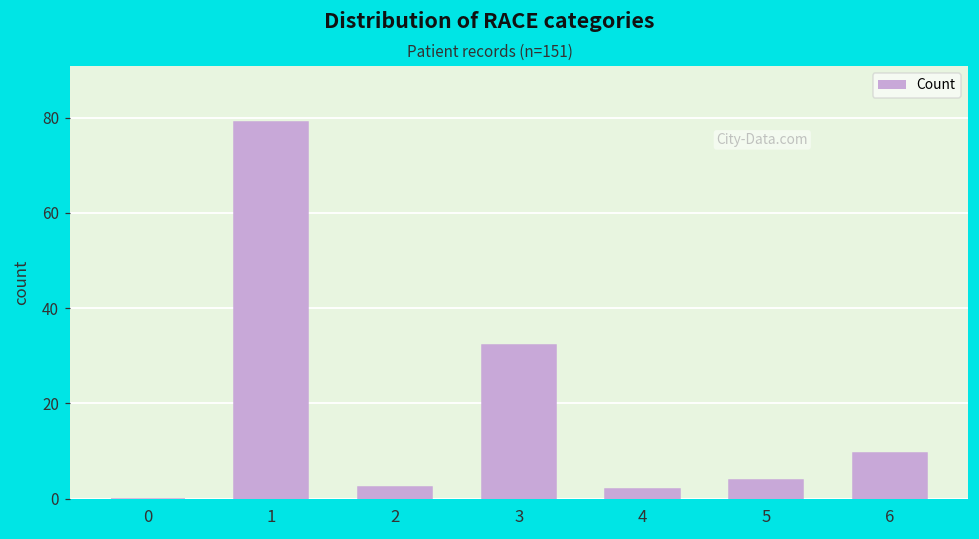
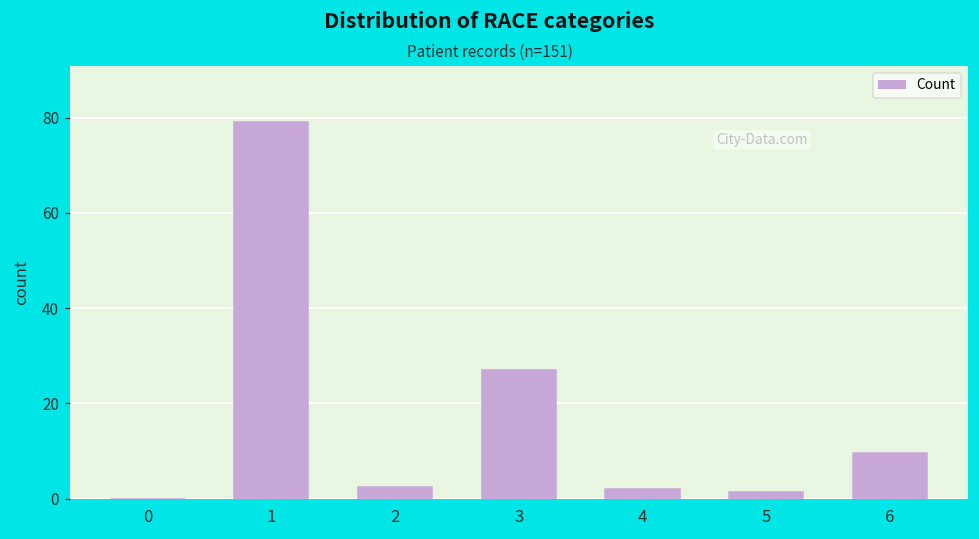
  {
    "0": 0,
    "1": 79,
    "2": 2,
-   "3": 32,
+   "3": 27,
    "4": 2,
-   "5": 4,
+   "5": 1,
    "6": 10
  }
